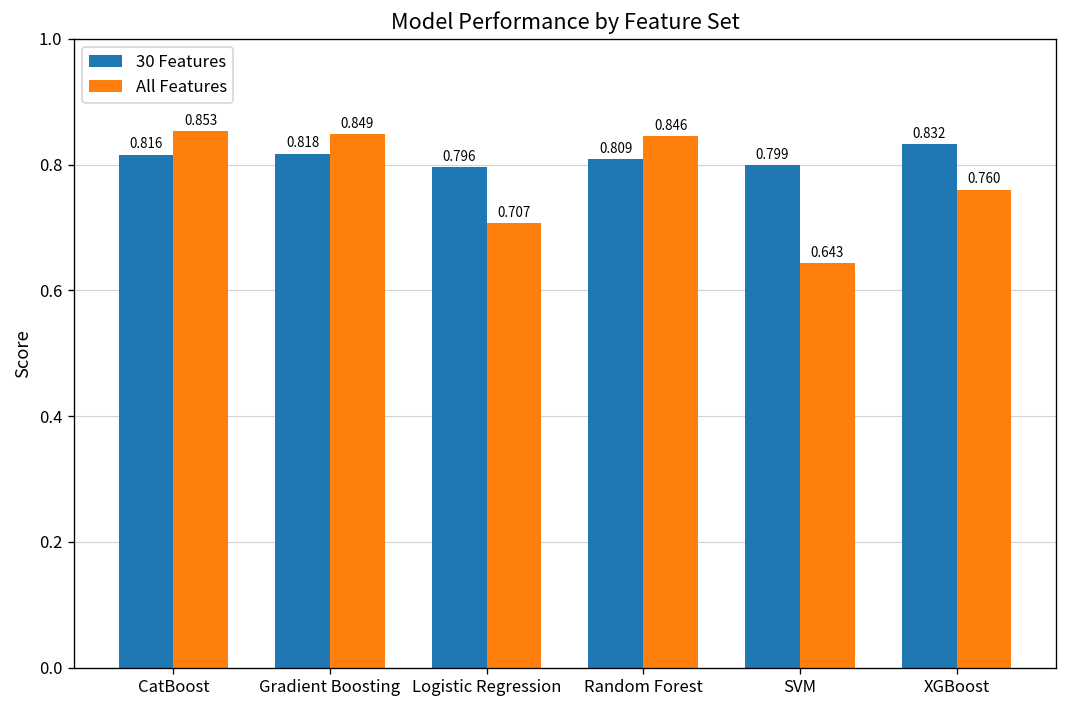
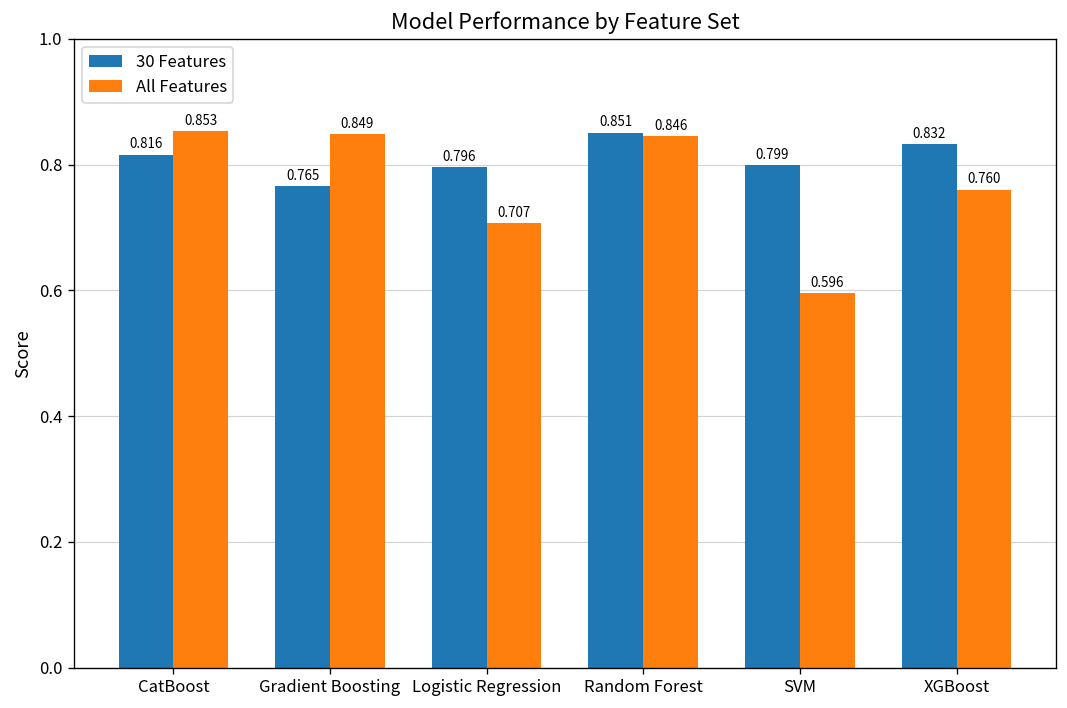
  {
    "30 Features": {
      "CatBoost": 0.816,
-     "Gradient Boosting": 0.818,
+     "Gradient Boosting": 0.765,
      "Logistic Regression": 0.796,
-     "Random Forest": 0.809,
+     "Random Forest": 0.851,
      "SVM": 0.799,
      "XGBoost": 0.832
    },
    "All Features": {
      "CatBoost": 0.853,
      "Gradient Boosting": 0.849,
      "Logistic Regression": 0.707,
      "Random Forest": 0.846,
-     "SVM": 0.643,
+     "SVM": 0.596,
      "XGBoost": 0.760
    }
  }
